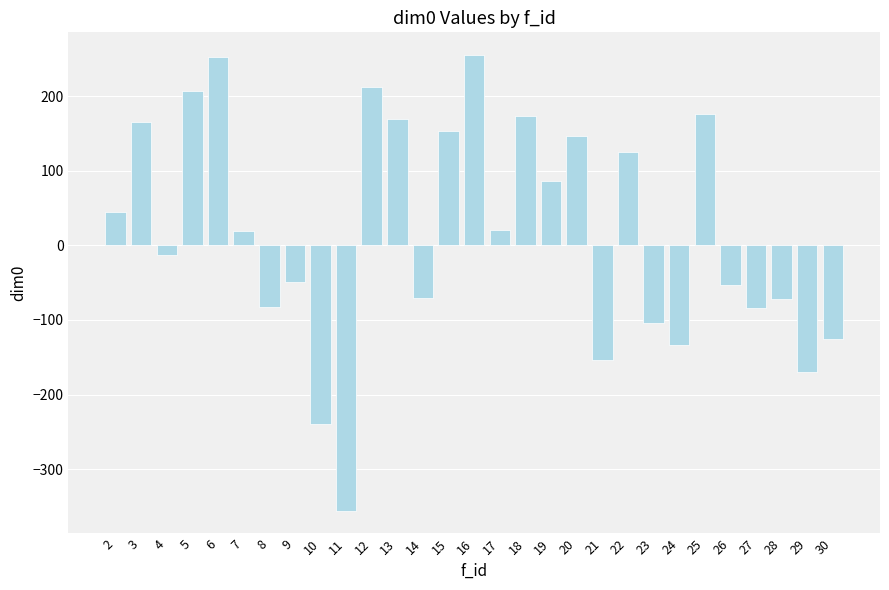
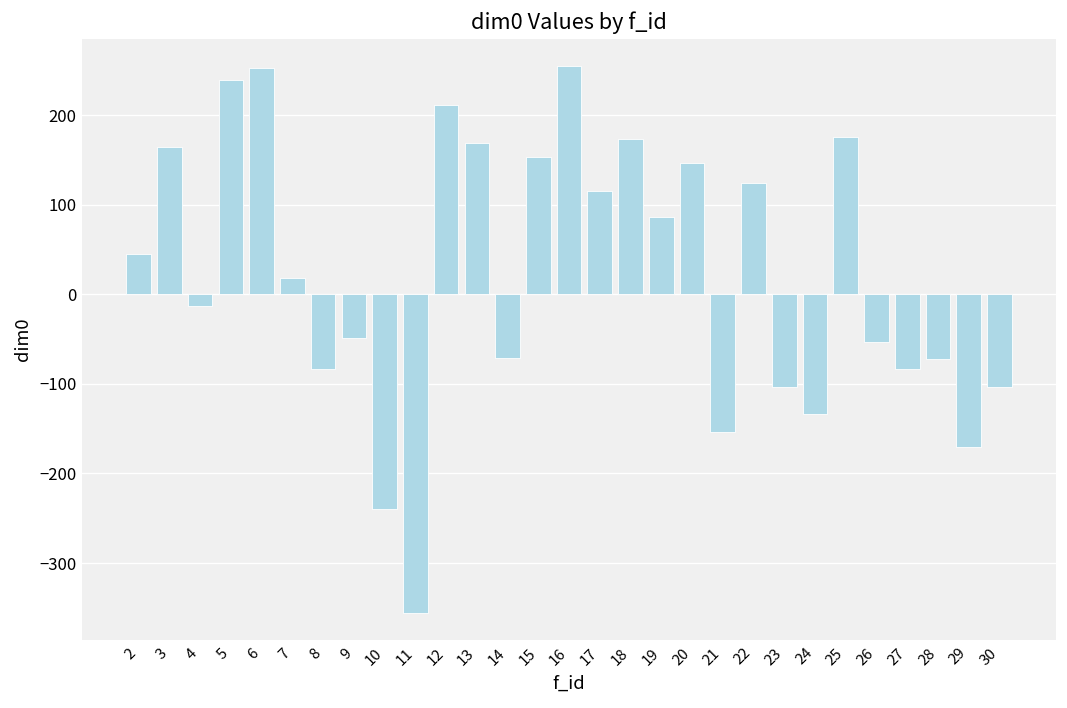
  {
    "2": 40,
    "3": 160,
    "4": -10,
-   "5": 210,
+   "5": 240,
    "6": 250,
    "7": 20,
    "8": -80,
    "9": -50,
    "10": -240,
    "11": -360,
    "12": 210,
    "13": 170,
    "14": -70,
    "15": 150,
    "16": 250,
-   "17": 20,
+   "17": 120,
    "18": 170,
    "19": 90,
    "20": 150,
    "21": -150,
    "22": 120,
    "23": -100,
    "24": -130,
    "25": 180,
    "26": -50,
    "27": -80,
    "28": -70,
    "29": -170,
-   "30": -130
+   "30": -100
  }
